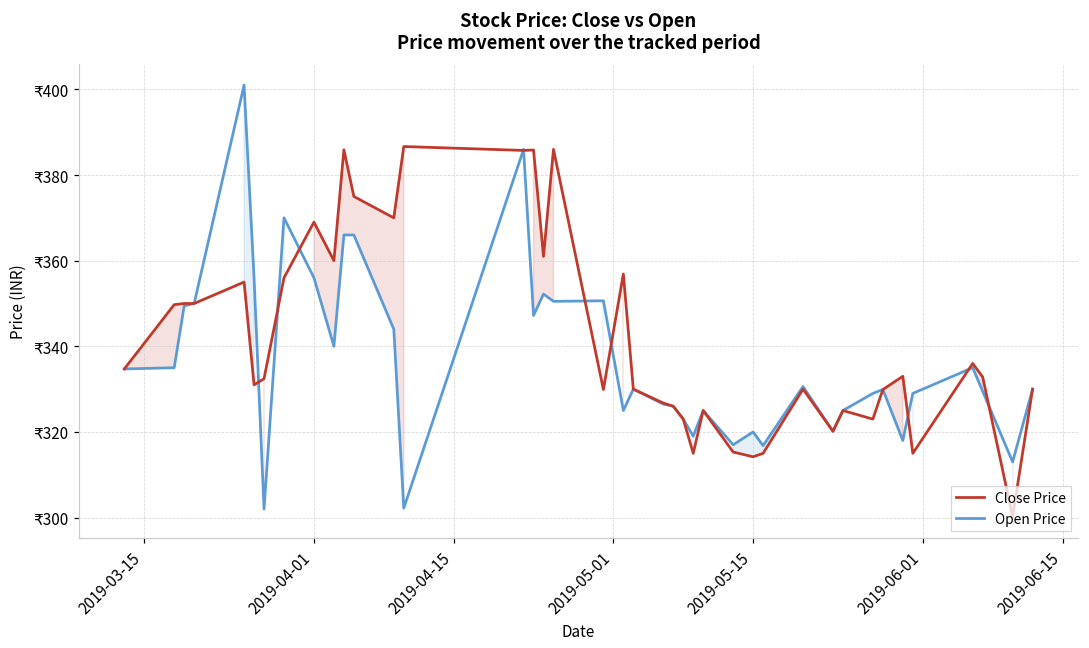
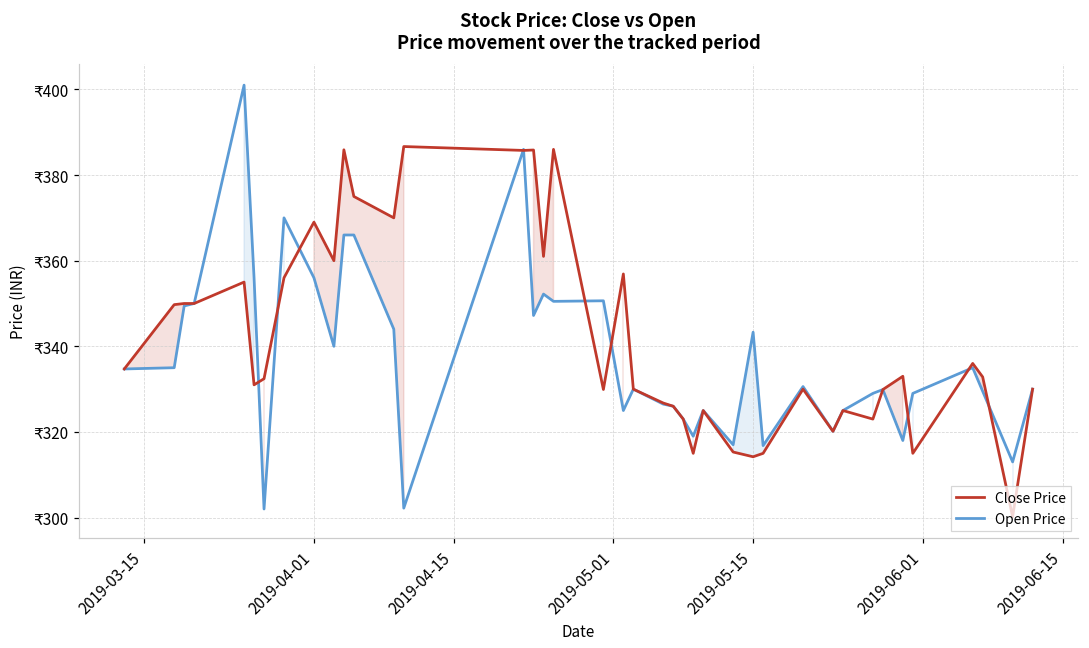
  {
    "Close Price": {
      "2019-04-01": "₹369",
      "2019-05-15": "₹314"
    },
    "Open Price": {
      "2019-04-01": "₹356",
-     "2019-05-15": "₹320"
+     "2019-05-15": "₹343"
    }
  }
